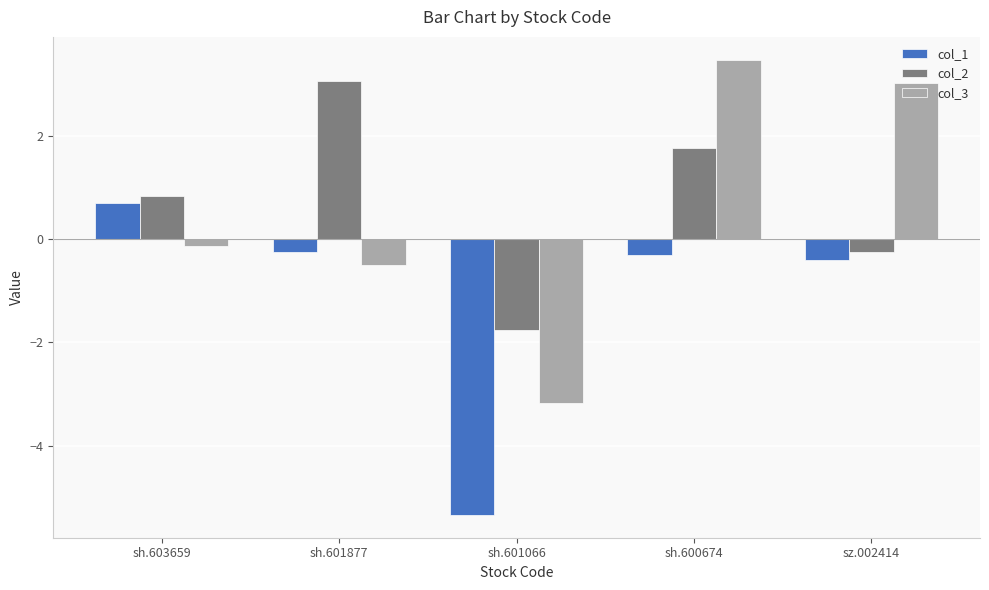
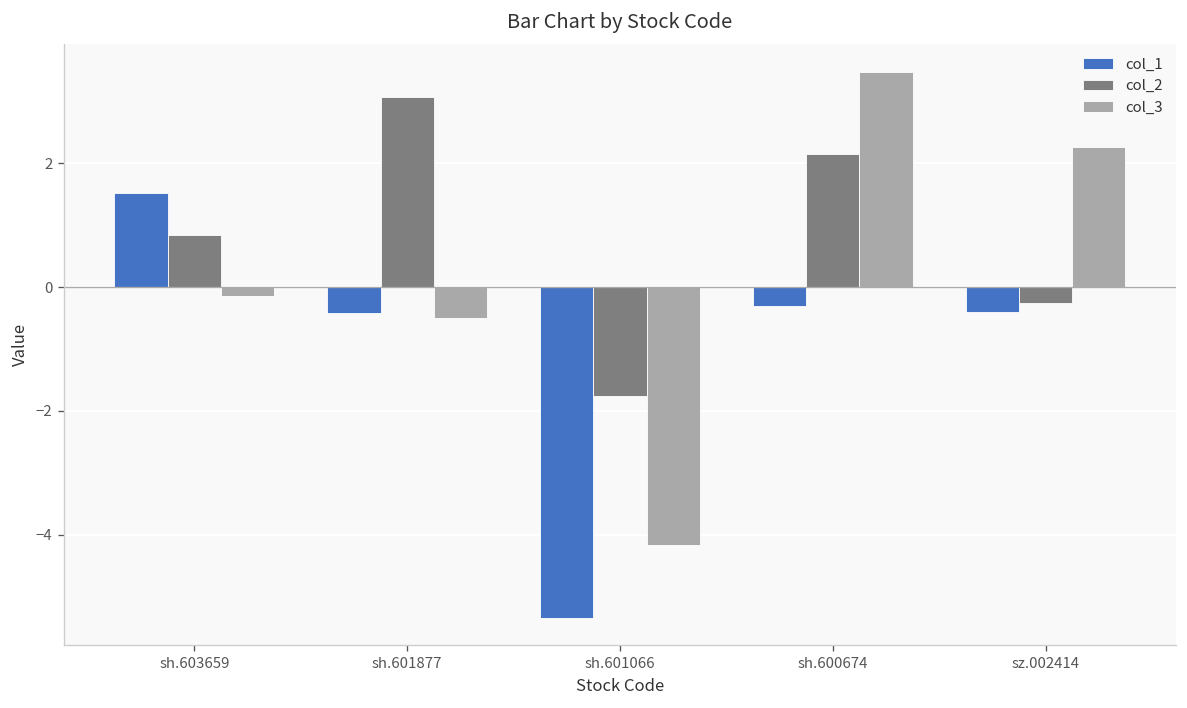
  {
    "col_1": {
-     "sh.603659": 0.7,
-     "sh.601877": -0.3,
+     "sh.603659": 1.5,
+     "sh.601877": -0.4,
      "sh.601066": -5.3,
      "sh.600674": -0.3,
      "sz.002414": -0.4
    },
    "col_2": {
      "sh.603659": 0.8,
      "sh.601877": 3.1,
      "sh.601066": -1.8,
-     "sh.600674": 1.8,
+     "sh.600674": 2.2,
      "sz.002414": -0.3
    },
    "col_3": {
      "sh.603659": -0.1,
      "sh.601877": -0.5,
-     "sh.601066": -3.2,
+     "sh.601066": -4.2,
      "sh.600674": 3.5,
-     "sz.002414": 3.0
+     "sz.002414": 2.3
    }
  }
